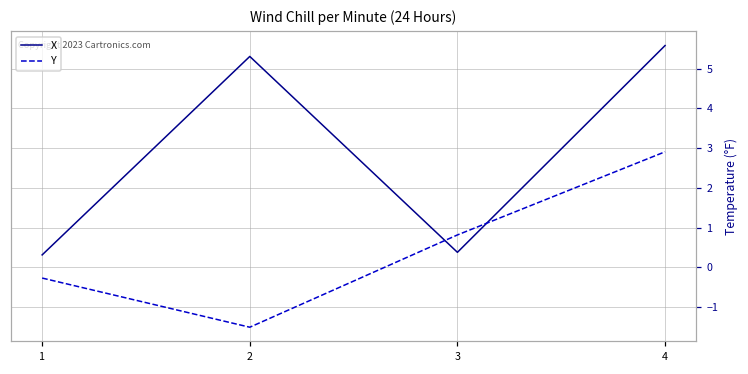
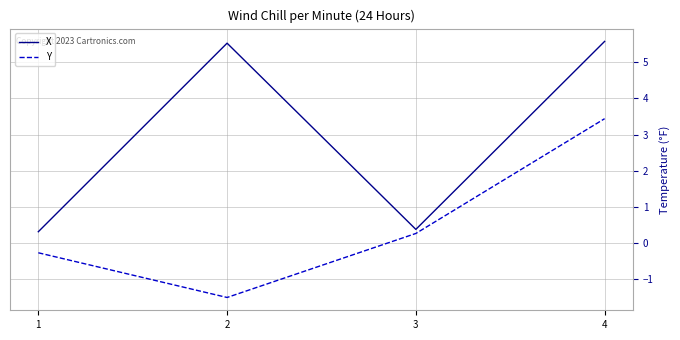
  {
    "X": {
      "1": 0.3,
-     "2": 5.3,
+     "2": 5.5,
      "3": 0.4,
      "4": 5.6
    },
    "Y": {
      "1": -0.3,
      "2": -1.5,
-     "3": 0.8,
-     "4": 2.9
+     "3": 0.3,
+     "4": 3.4
    }
  }
